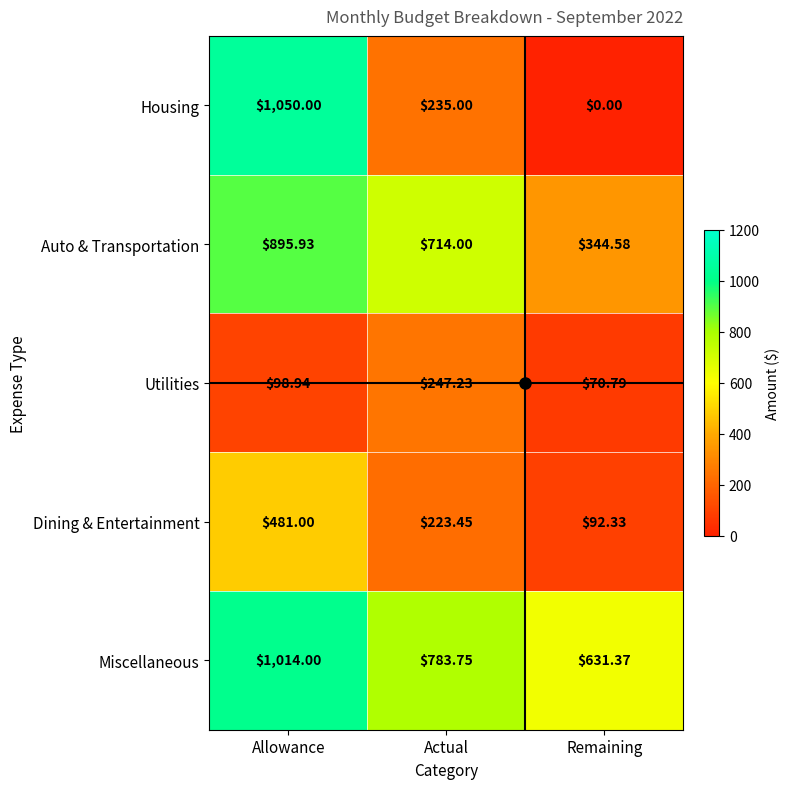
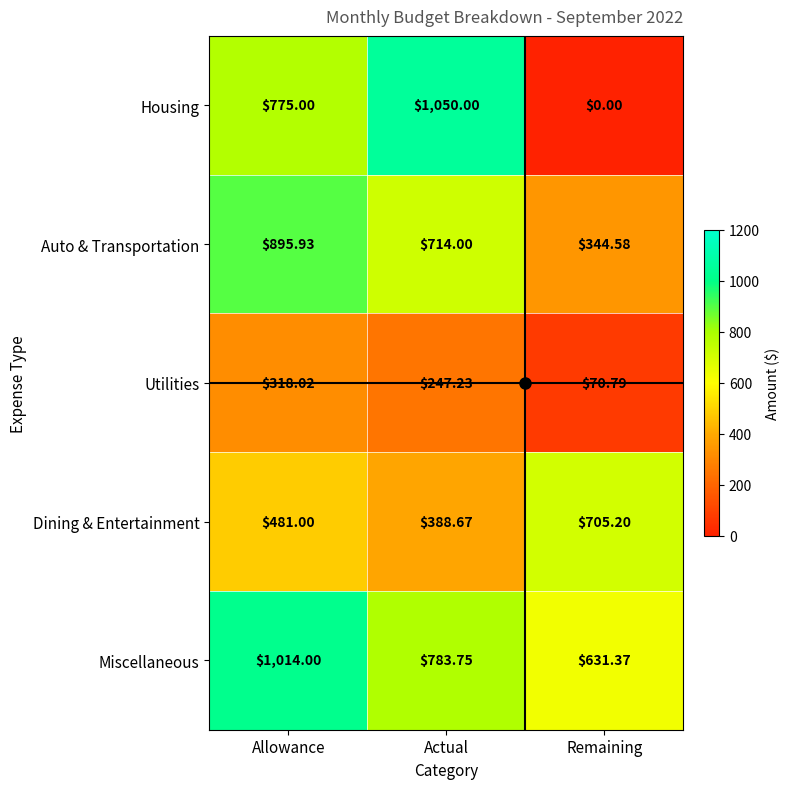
  {
    "Housing": {
-     "Allowance": "$1,050.00",
-     "Actual": "$235.00",
+     "Allowance": "$775.00",
+     "Actual": "$1,050.00",
      "Remaining": "$0.00"
    },
    "Auto & Transportation": {
      "Allowance": "$895.93",
      "Actual": "$714.00",
      "Remaining": "$344.58"
    },
    "Utilities": {
-     "Allowance": "$98.94",
+     "Allowance": "$318.02",
      "Actual": "$247.23",
      "Remaining": "$70.79"
    },
    "Dining & Entertainment": {
      "Allowance": "$481.00",
-     "Actual": "$223.45",
-     "Remaining": "$92.33"
+     "Actual": "$388.67",
+     "Remaining": "$705.20"
    },
    "Miscellaneous": {
      "Allowance": "$1,014.00",
      "Actual": "$783.75",
      "Remaining": "$631.37"
    }
  }
